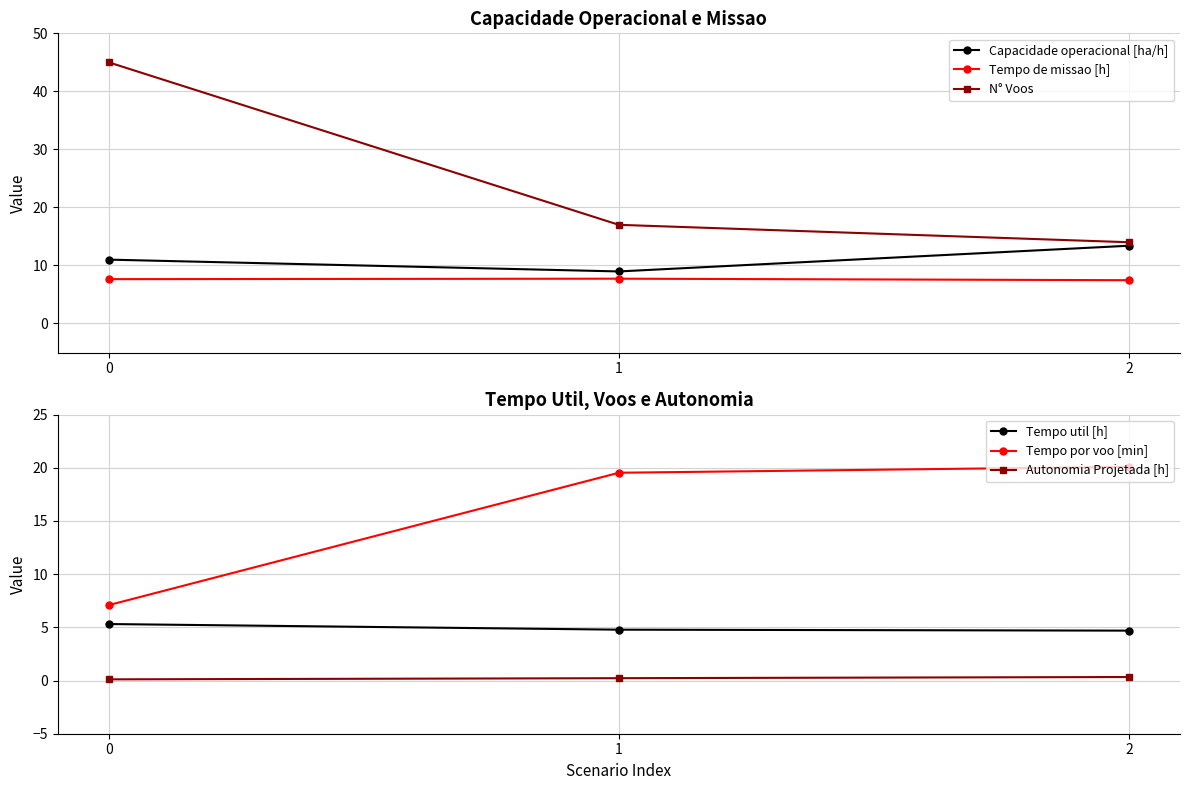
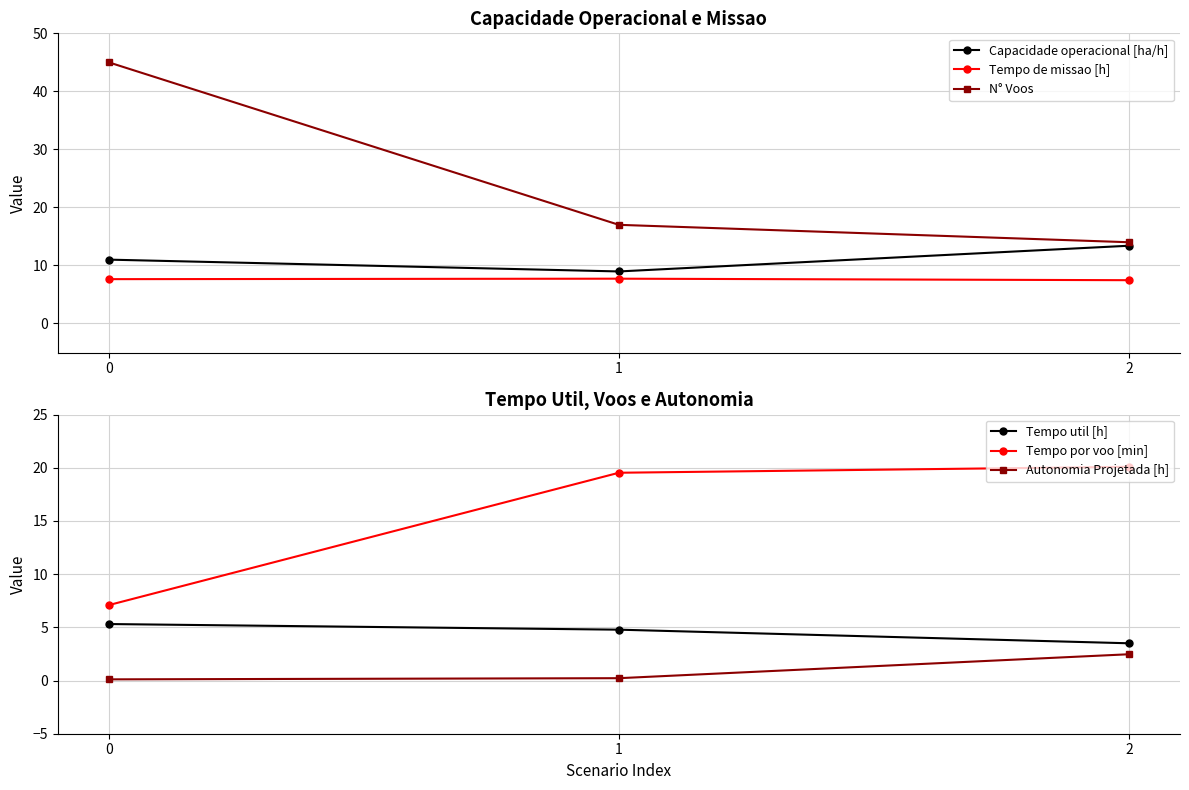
  {
    "Capacidade Operacional e Missao": {
      "Capacidade operacional [ha/h]": {
        "0": 11,
        "1": 9,
        "2": 13
      },
      "Tempo de missao [h]": {
        "0": 8,
        "1": 8,
        "2": 7
      },
      "N° Voos": {
        "0": 45,
        "1": 17,
        "2": 14
      }
    },
    "Tempo Util, Voos e Autonomia": {
      "Tempo util [h]": {
        "0": 5.3,
        "1": 4.8,
-       "2": 4.7
+       "2": 3.5
      },
      "Tempo por voo [min]": {
        "0": 7.1,
        "1": 19.5
      },
      "Autonomia Projetada [h]": {
        "0": 0.1,
        "1": 0.2,
-       "2": 0.3
+       "2": 2.5
      }
    }
  }
